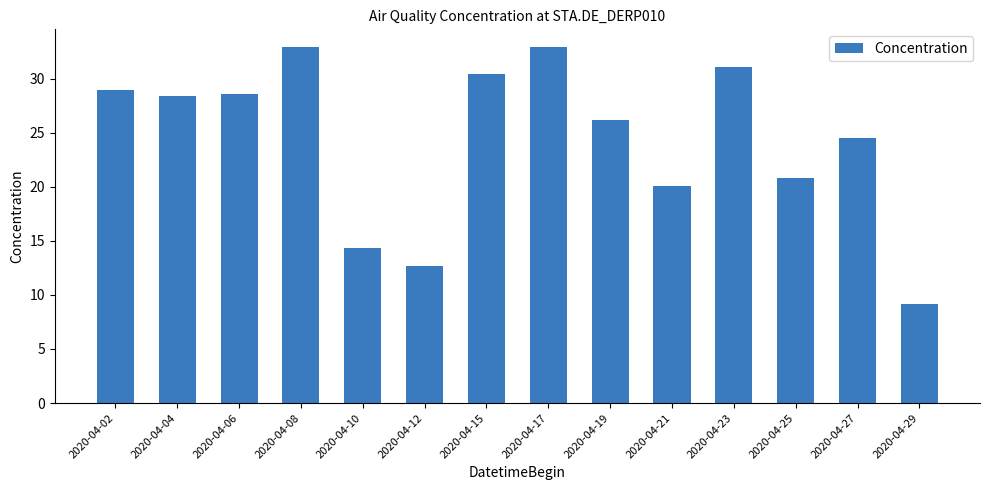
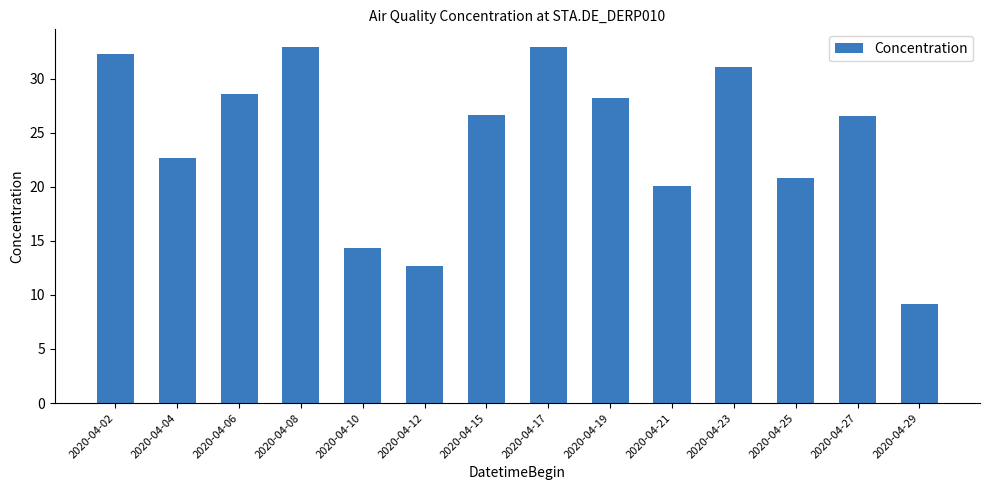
  {
-   "2020-04-02": 28.9,
-   "2020-04-04": 28.4,
+   "2020-04-02": 32.3,
+   "2020-04-04": 22.7,
    "2020-04-06": 28.6,
    "2020-04-08": 32.9,
    "2020-04-10": 14.3,
    "2020-04-12": 12.7,
-   "2020-04-15": 30.4,
+   "2020-04-15": 26.6,
    "2020-04-17": 32.9,
-   "2020-04-19": 26.2,
+   "2020-04-19": 28.2,
    "2020-04-21": 20.1,
    "2020-04-23": 31.1,
    "2020-04-25": 20.8,
-   "2020-04-27": 24.5,
+   "2020-04-27": 26.5,
    "2020-04-29": 9.2
  }
